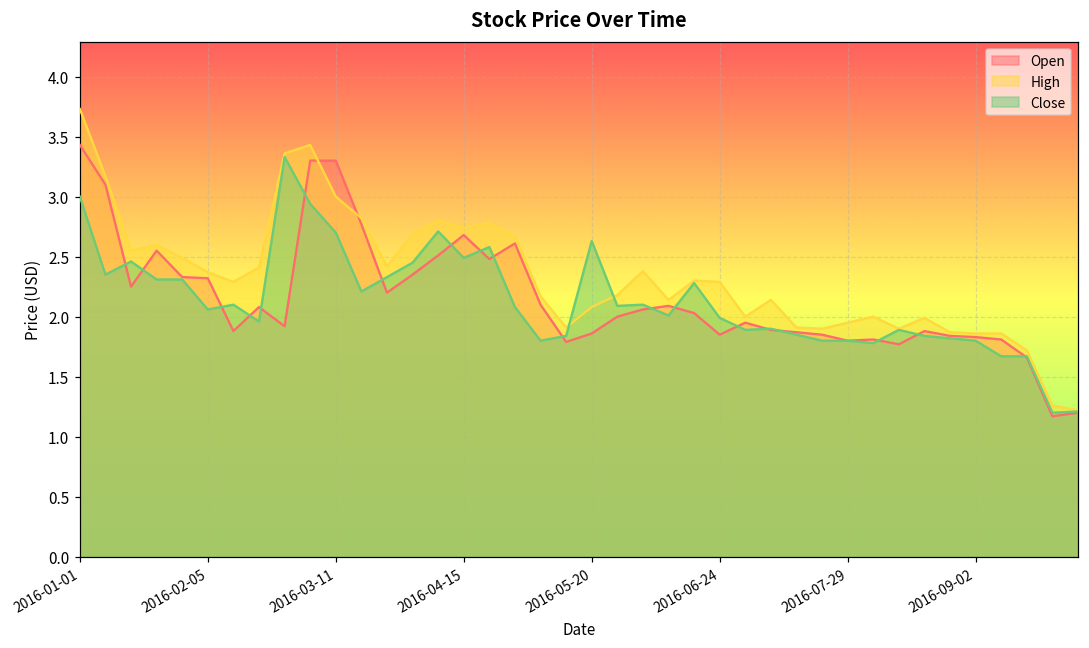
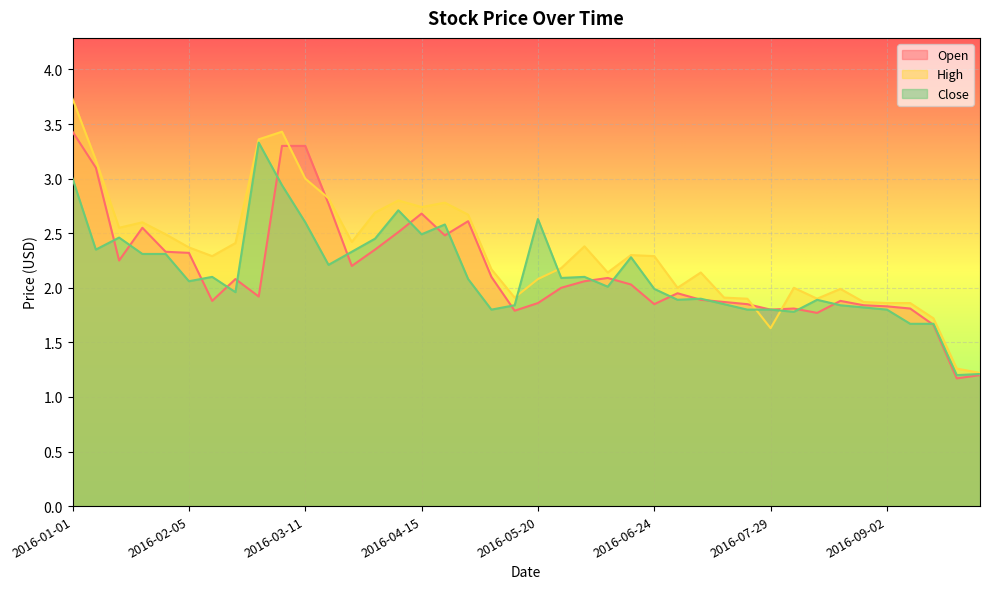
  {
    "Open": {
      "2016-01-01": 3.43,
      "2016-02-05": 2.32,
      "2016-03-11": 3.30,
      "2016-04-15": 2.68,
      "2016-05-20": 1.86,
      "2016-06-24": 1.85,
      "2016-09-02": 1.83
    },
    "High": {
      "2016-01-01": 3.73,
      "2016-02-05": 2.37,
      "2016-03-11": 3.00,
      "2016-04-15": 2.74,
      "2016-05-20": 2.08,
      "2016-06-24": 2.29,
-     "2016-07-29": 1.95,
+     "2016-07-29": 1.63,
      "2016-09-02": 1.86
    },
    "Close": {
      "2016-01-01": 3.0,
      "2016-02-05": 2.06,
-     "2016-03-11": 2.7,
+     "2016-03-11": 2.6,
      "2016-04-15": 2.5,
      "2016-05-20": 2.63,
      "2016-06-24": 2.0,
      "2016-09-02": 1.8
    }
  }
